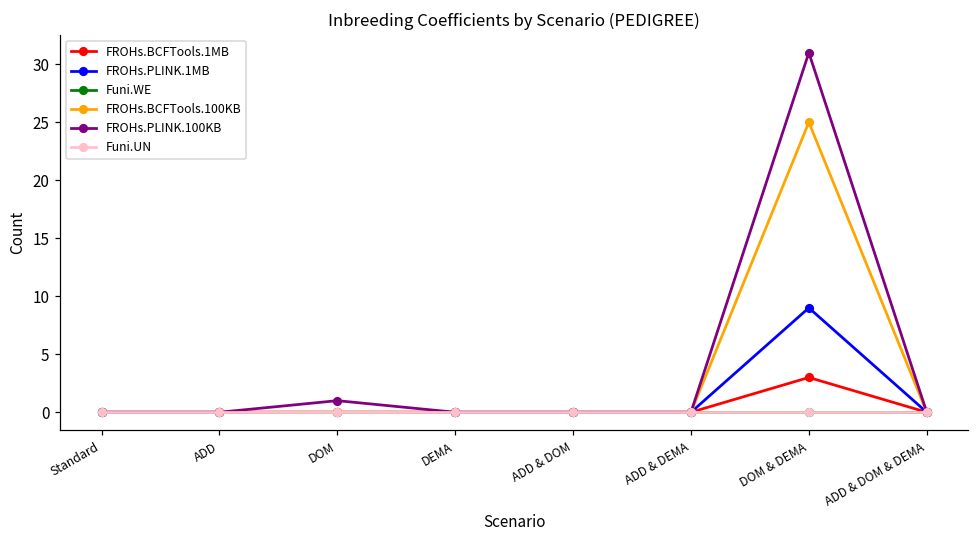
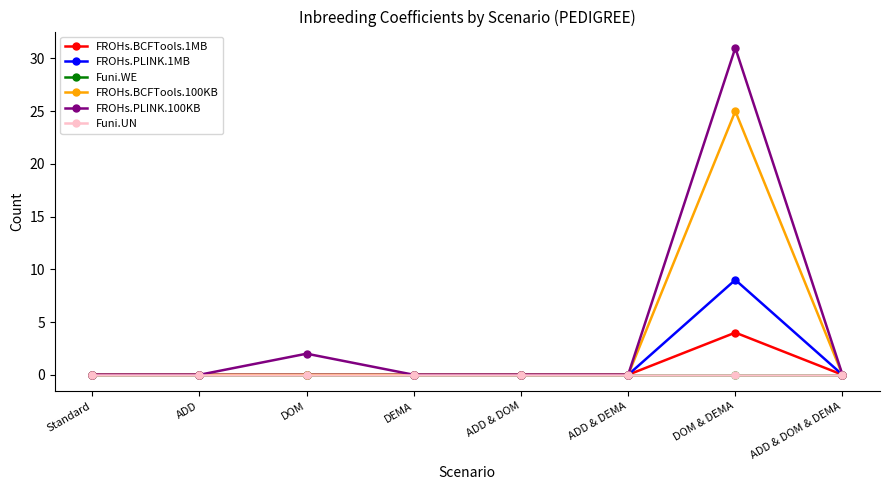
  {
    "FROHs.BCFTools.1MB": {
-     "DOM & DEMA": 3
+     "DOM & DEMA": 4
    },
    "FROHs.PLINK.1MB": {
      "DOM & DEMA": 9
    },
    "Funi.UN": {
      "DOM & DEMA": 0
    },
    "FROHs.BCFTools.100KB": {
      "DOM & DEMA": 25
    },
    "FROHs.PLINK.100KB": {
-     "DOM": 1,
+     "DOM": 2,
      "DOM & DEMA": 31
    }
  }
